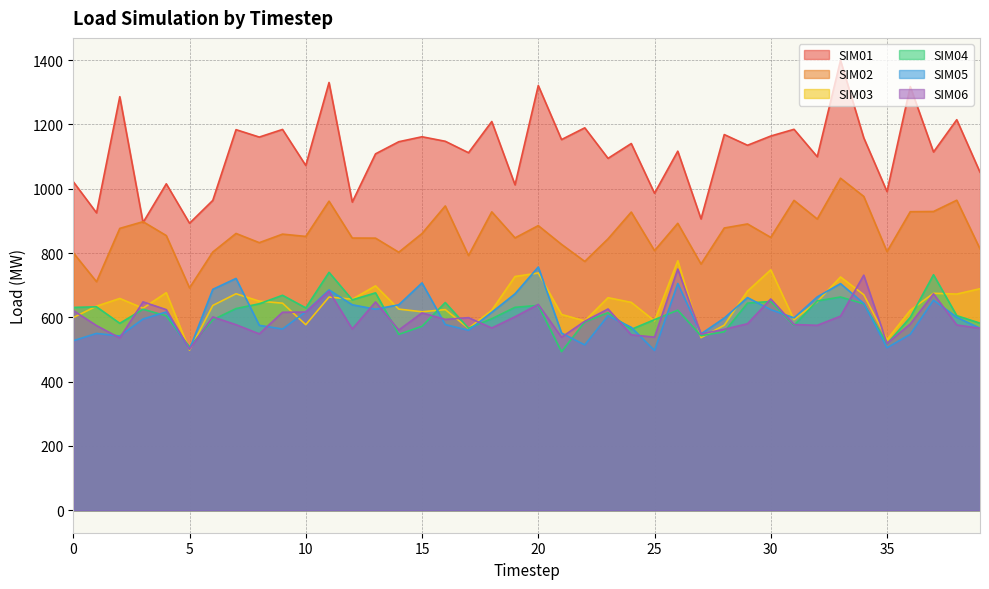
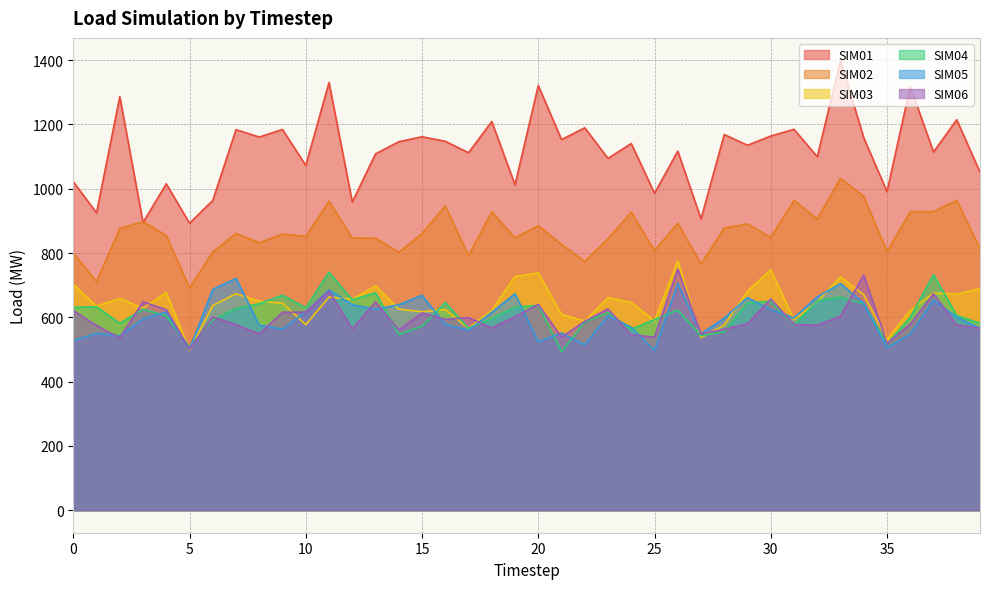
  {
    "SIM03": {
-     "0": 600,
+     "0": 700,
      "10": 580,
      "20": 740,
      "30": 750,
      "35": 530
    },
    "SIM04": {
      "0": 630,
      "10": 630,
      "15": 570
    },
    "SIM05": {
      "0": 530,
-     "15": 710,
-     "20": 760,
+     "15": 670,
+     "20": 520,
      "25": 500,
      "30": 620,
      "35": 510
    },
    "SIM06": {
      "0": 620,
      "25": 540
    }
  }
